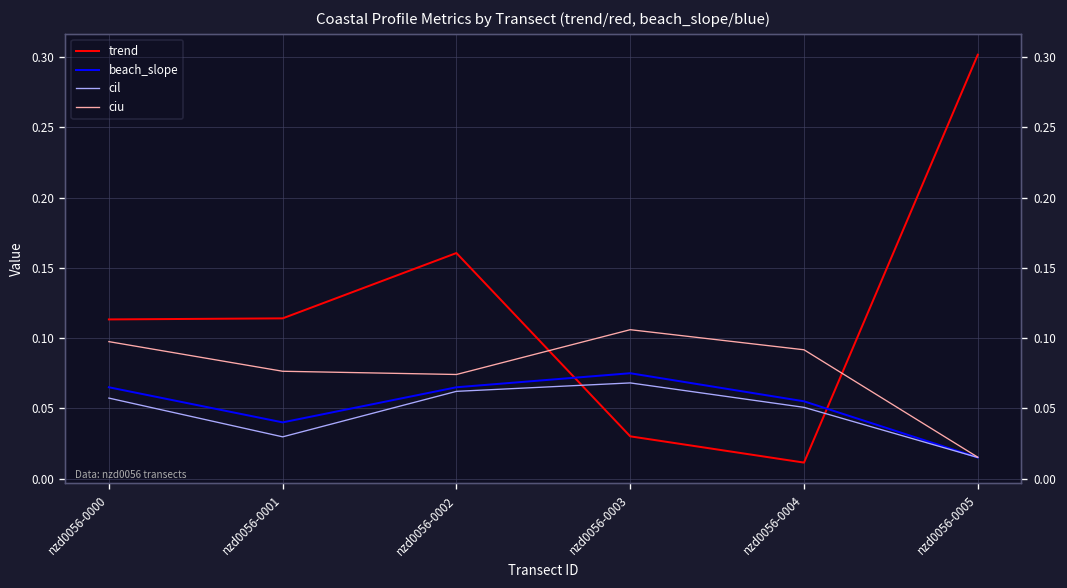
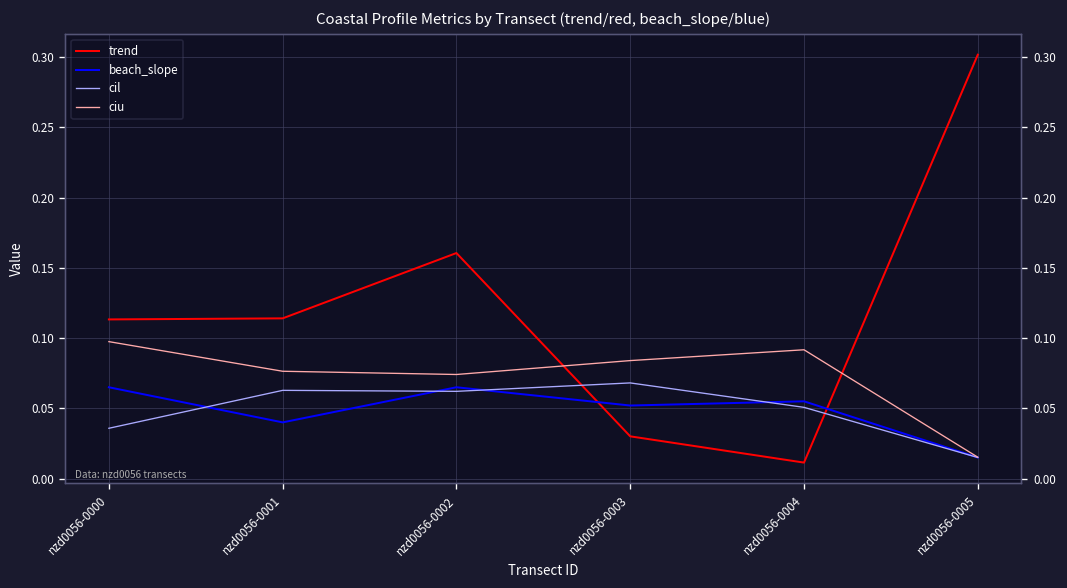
  {
    "trend": {
      "nzd0056-0000": 0.113,
      "nzd0056-0001": 0.114,
      "nzd0056-0002": 0.161,
      "nzd0056-0003": 0.030,
      "nzd0056-0004": 0.011,
      "nzd0056-0005": 0.302
    },
    "beach_slope": {
      "nzd0056-0000": 0.065,
      "nzd0056-0001": 0.040,
      "nzd0056-0002": 0.065,
-     "nzd0056-0003": 0.075,
+     "nzd0056-0003": 0.052,
      "nzd0056-0004": 0.055
    },
    "cil": {
-     "nzd0056-0000": 0.057,
-     "nzd0056-0001": 0.030,
+     "nzd0056-0000": 0.036,
+     "nzd0056-0001": 0.063,
      "nzd0056-0002": 0.062,
      "nzd0056-0003": 0.068,
      "nzd0056-0004": 0.051
    },
    "ciu": {
      "nzd0056-0000": 0.098,
      "nzd0056-0001": 0.076,
      "nzd0056-0002": 0.074,
-     "nzd0056-0003": 0.106,
+     "nzd0056-0003": 0.084,
      "nzd0056-0004": 0.092
    }
  }
